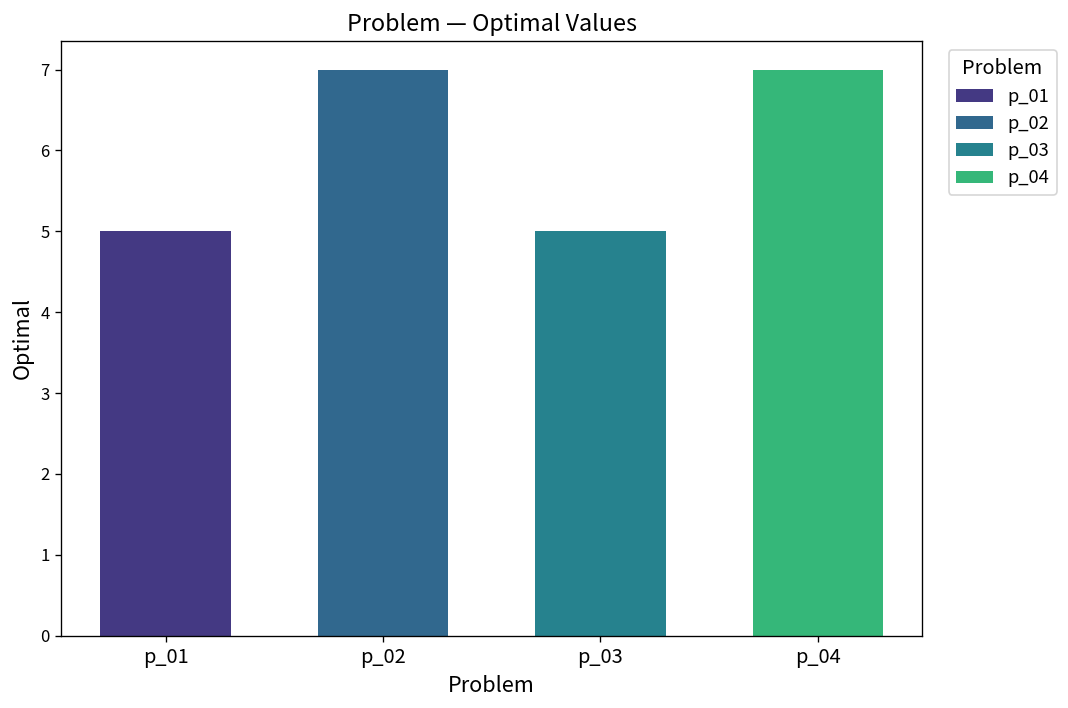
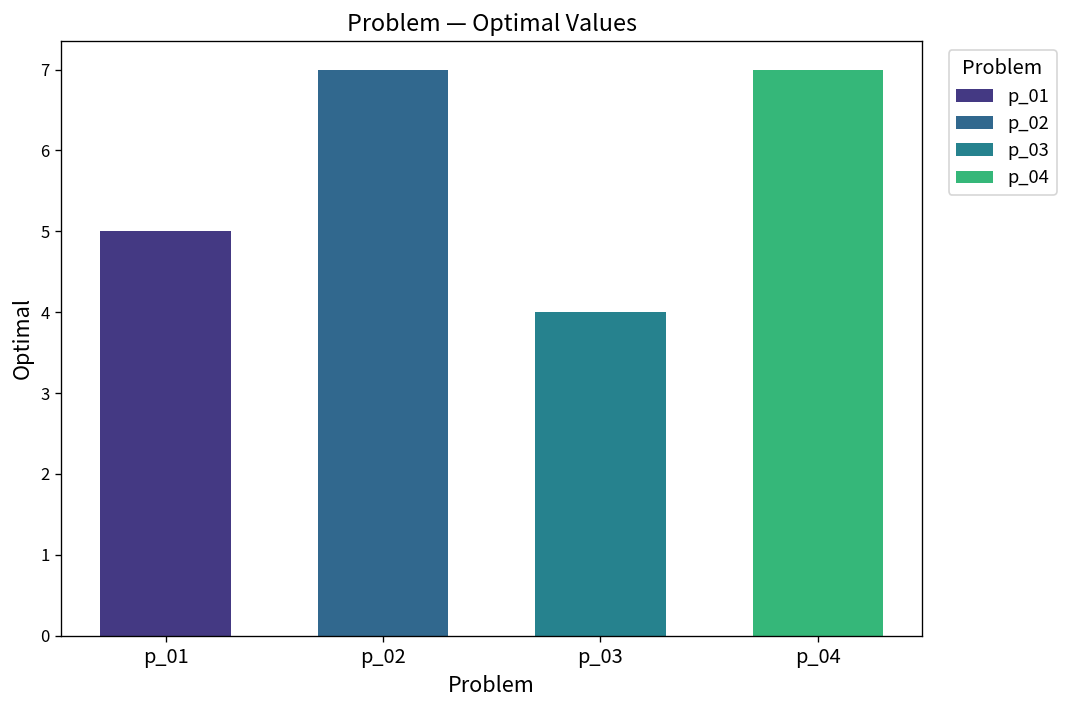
  {
    "p_01": 5,
    "p_02": 7,
-   "p_03": 5,
+   "p_03": 4,
    "p_04": 7
  }
